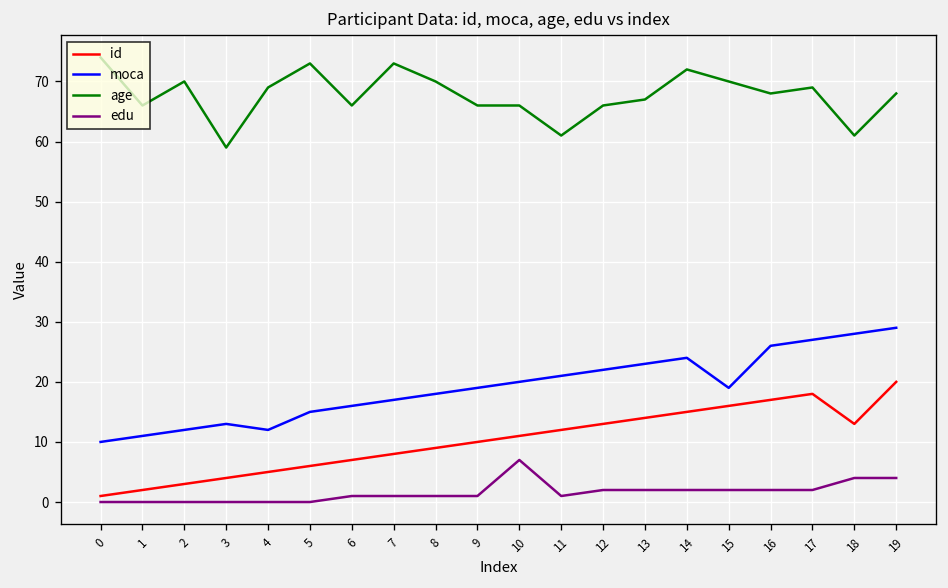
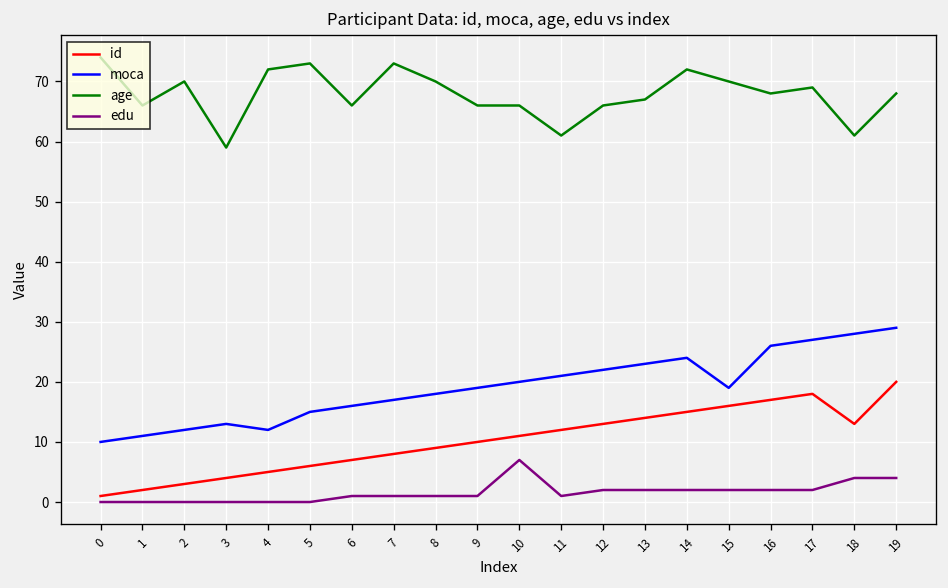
  {
    "id": {
      "0": 1,
      "1": 2,
      "2": 3,
      "3": 4,
      "4": 5,
      "5": 6,
      "6": 7,
      "7": 8,
      "8": 9,
      "9": 10,
      "10": 11,
      "11": 12,
      "12": 13,
      "13": 14,
      "14": 15,
      "15": 16,
      "16": 17,
      "17": 18,
      "18": 13,
      "19": 20
    },
    "moca": {
      "0": 10,
      "1": 11,
      "2": 12,
      "3": 13,
      "4": 12,
      "5": 15,
      "6": 16,
      "7": 17,
      "8": 18,
      "9": 19,
      "10": 20,
      "11": 21,
      "12": 22,
      "13": 23,
      "14": 24,
      "15": 19,
      "16": 26,
      "17": 27,
      "18": 28,
      "19": 29
    },
    "age": {
      "2": 70,
      "3": 59,
-     "4": 69,
+     "4": 72,
      "5": 73,
      "6": 66,
      "7": 73,
      "8": 70,
      "9": 66,
      "10": 66,
      "11": 61,
      "12": 66,
      "13": 67,
      "14": 72,
      "15": 70,
      "16": 68,
      "17": 69,
      "18": 61,
      "19": 68
    },
    "edu": {
      "0": 0,
      "1": 0,
      "2": 0,
      "3": 0,
      "4": 0,
      "5": 0,
      "6": 1,
      "7": 1,
      "8": 1,
      "9": 1,
      "10": 7,
      "11": 1,
      "12": 2,
      "13": 2,
      "14": 2,
      "15": 2,
      "16": 2,
      "17": 2,
      "18": 4,
      "19": 4
    }
  }
